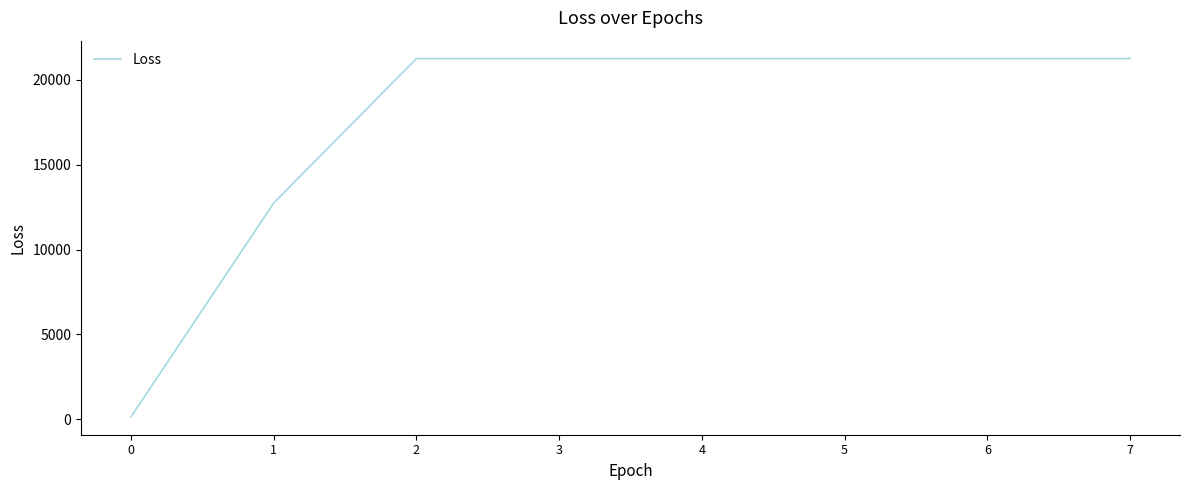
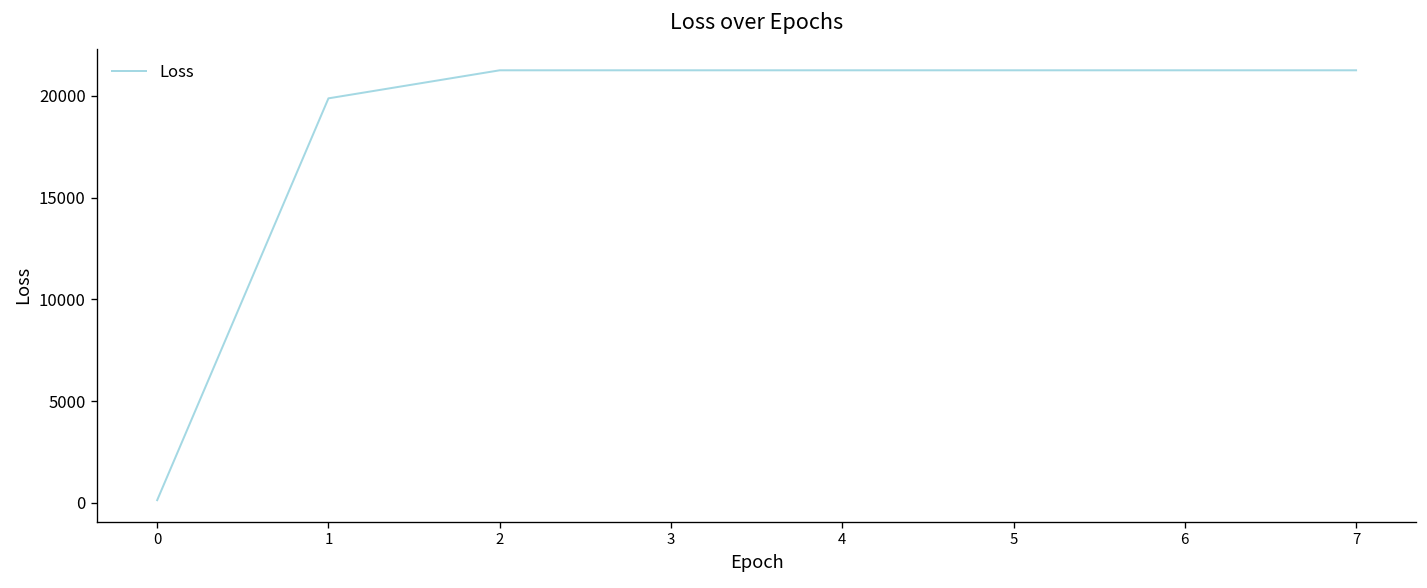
  {
    "0": 100,
-   "1": 12700,
+   "1": 19900,
    "2": 21300,
    "3": 21300,
    "4": 21300,
    "5": 21300,
    "6": 21300,
    "7": 21300
  }
